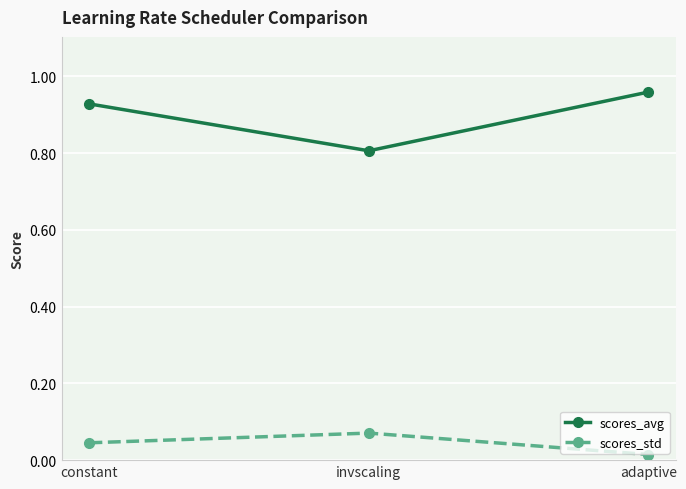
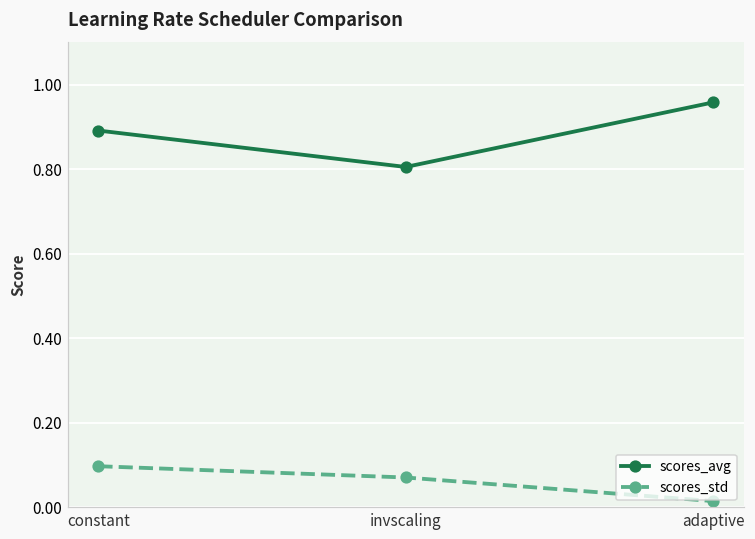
  {
    "scores_avg": {
-     "constant": 0.93,
+     "constant": 0.89,
      "invscaling": 0.81,
      "adaptive": 0.96
    },
    "scores_std": {
-     "constant": 0.05,
+     "constant": 0.10,
      "invscaling": 0.07,
      "adaptive": 0.01
    }
  }
